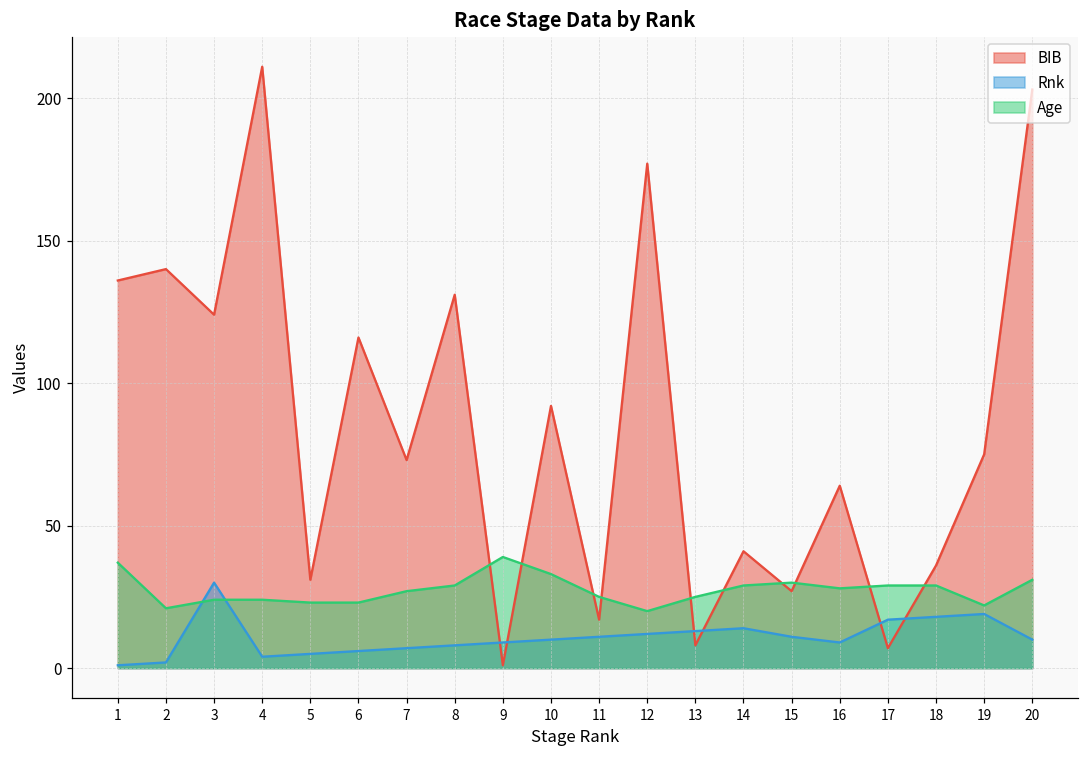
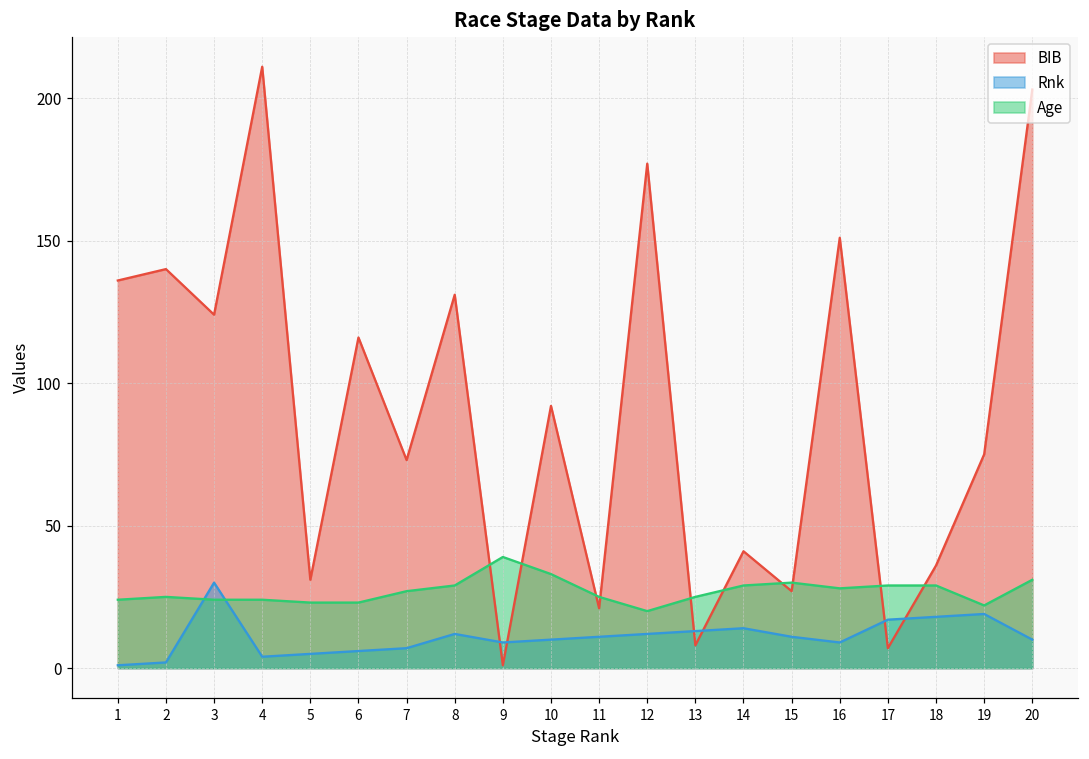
  {
    "BIB": {
      "1": 136,
      "2": 140,
      "3": 124,
      "4": 211,
      "5": 31,
      "6": 116,
      "7": 73,
      "8": 131,
      "9": 1,
      "10": 92,
-     "11": 17,
+     "11": 21,
      "12": 177,
      "13": 8,
      "14": 41,
      "15": 27,
-     "16": 64,
+     "16": 151,
      "17": 7,
      "18": 36,
      "19": 75
    },
    "Rnk": {
      "1": 1,
      "2": 2,
      "3": 30,
      "4": 4,
      "5": 5,
      "6": 6,
      "7": 7,
-     "8": 8,
+     "8": 12,
      "9": 9,
      "10": 10,
      "11": 11,
      "12": 12,
      "13": 13,
      "14": 14,
      "15": 11,
      "16": 9,
      "17": 17,
      "18": 18,
      "19": 19,
      "20": 10
    },
    "Age": {
-     "1": 37,
-     "2": 21,
+     "1": 24,
+     "2": 25,
      "3": 24,
      "4": 24,
      "5": 23,
      "6": 23,
      "7": 27,
      "8": 29,
      "9": 39,
      "10": 33,
      "11": 25,
      "12": 20,
      "13": 25,
      "14": 29,
      "15": 30,
      "16": 28,
      "17": 29,
      "18": 29,
      "19": 22,
      "20": 31
    }
  }
